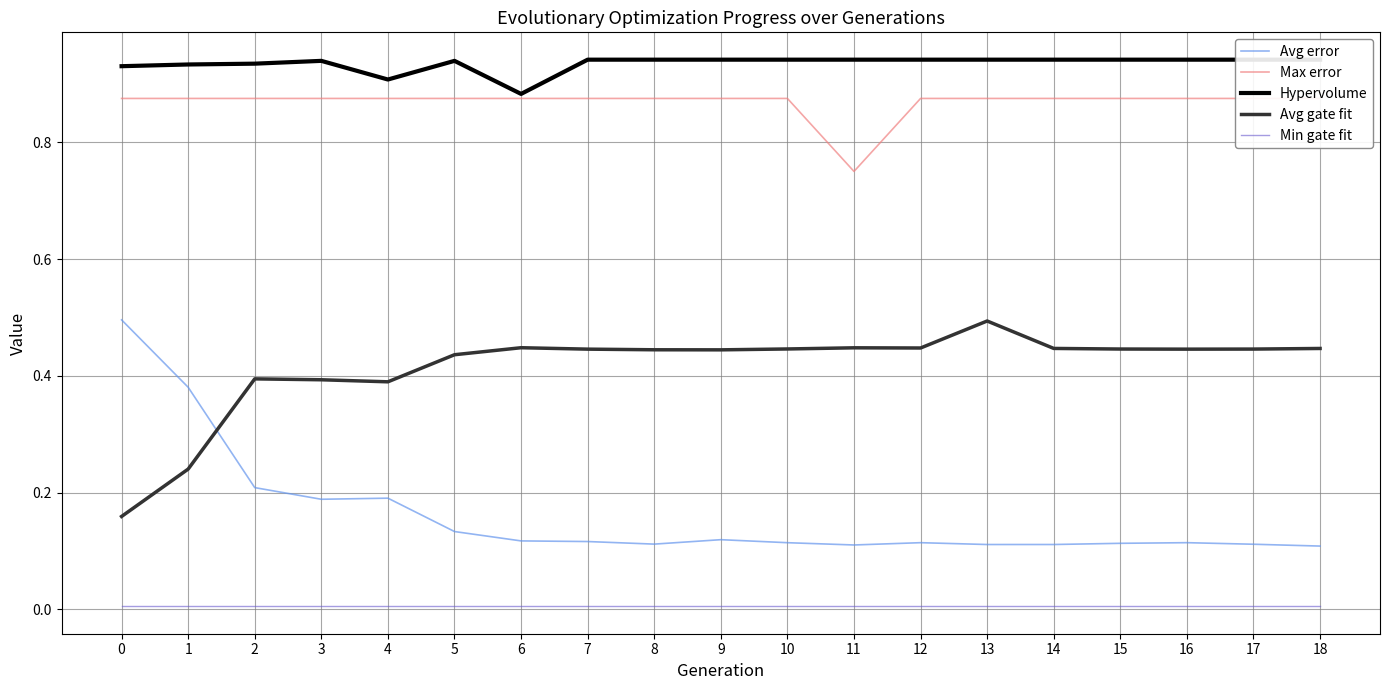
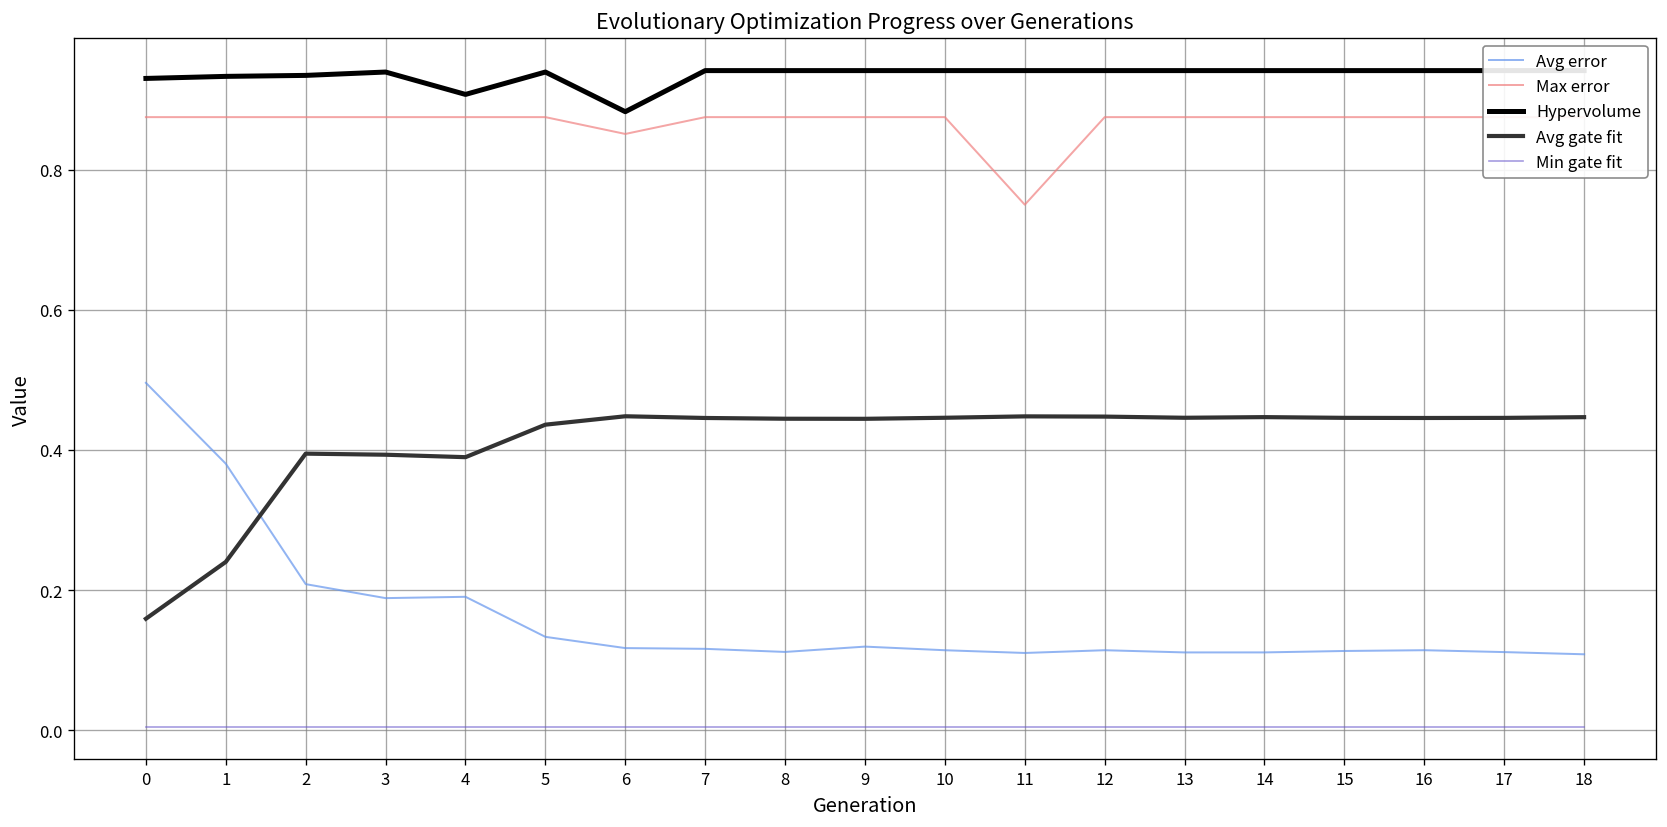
  {
    "Max error": {
      "0": 0.88,
      "1": 0.88,
      "2": 0.88,
      "3": 0.88,
      "4": 0.88,
      "5": 0.88,
-     "6": 0.88,
+     "6": 0.85,
      "7": 0.88,
      "8": 0.88,
      "9": 0.88,
      "10": 0.88,
      "11": 0.75,
      "12": 0.88,
      "13": 0.88,
      "14": 0.88,
      "15": 0.88,
      "16": 0.88
    },
    "Hypervolume": {
      "0": 0.93,
      "1": 0.93,
      "2": 0.93,
      "3": 0.94,
      "4": 0.91,
      "5": 0.94,
      "6": 0.88,
      "7": 0.94,
      "8": 0.94,
      "9": 0.94,
      "10": 0.94,
      "11": 0.94,
      "12": 0.94,
      "13": 0.94,
      "14": 0.94,
      "15": 0.94,
      "16": 0.94
    },
    "Avg gate fit": {
      "0": 0.16,
      "1": 0.24,
      "2": 0.39,
      "3": 0.39,
      "4": 0.39,
      "5": 0.44,
      "6": 0.45,
      "7": 0.45,
      "8": 0.44,
      "9": 0.44,
      "10": 0.45,
      "11": 0.45,
      "12": 0.45,
-     "13": 0.49,
+     "13": 0.45,
      "14": 0.45,
      "15": 0.45,
      "16": 0.45,
      "17": 0.45,
      "18": 0.45
    }
  }
